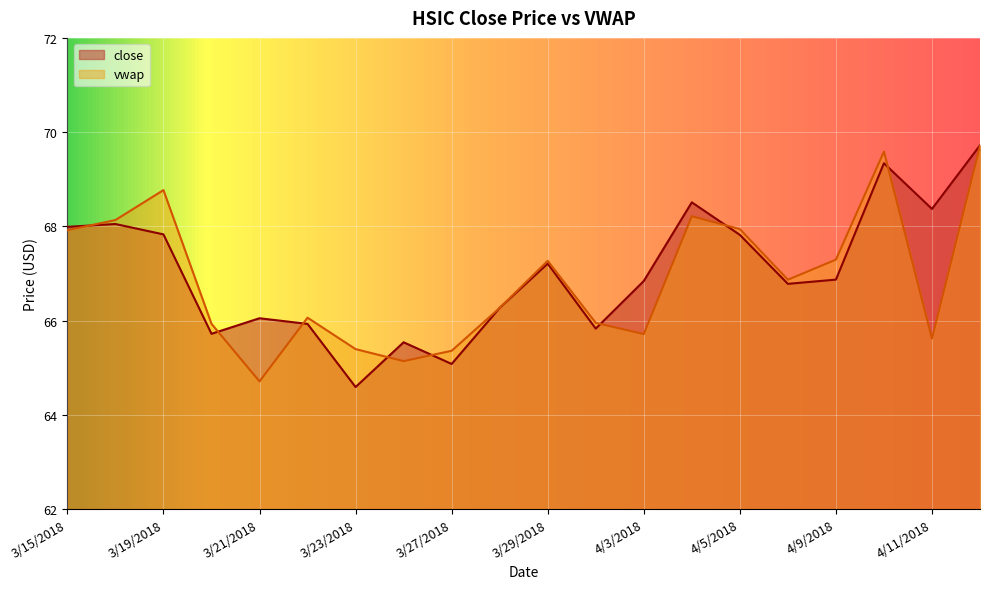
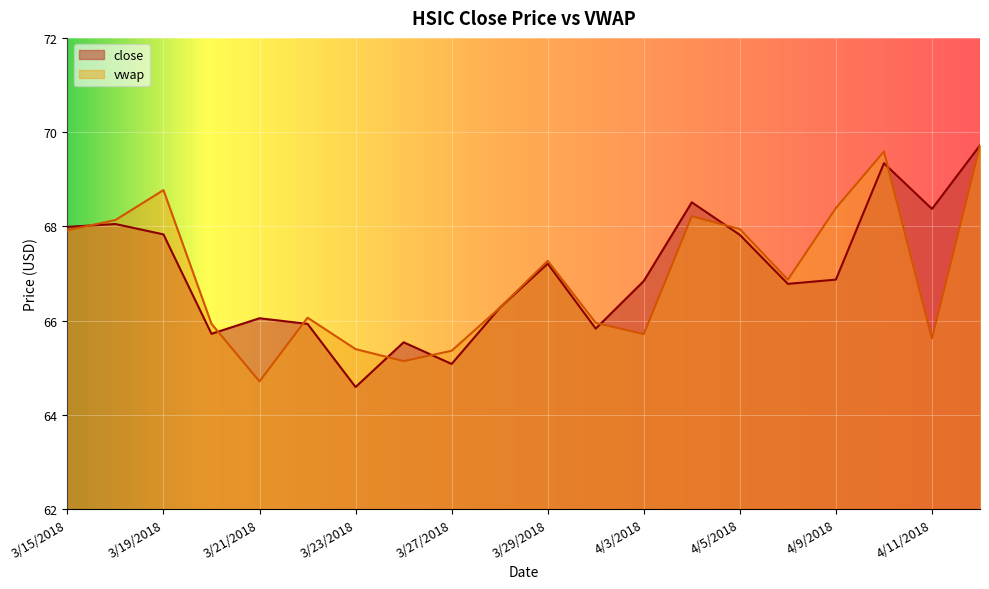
  {
    "close": {
      "3/15/2018": 68.0,
      "3/19/2018": 67.8,
      "3/21/2018": 66.1,
      "3/23/2018": 64.6,
      "3/27/2018": 65.1,
      "3/29/2018": 67.2,
      "4/3/2018": 66.8,
      "4/5/2018": 67.8,
      "4/9/2018": 66.9,
      "4/11/2018": 68.4
    },
    "vwap": {
      "3/15/2018": 67.9,
      "3/19/2018": 68.8,
      "3/21/2018": 64.7,
      "3/23/2018": 65.4,
      "3/27/2018": 65.4,
      "3/29/2018": 67.3,
      "4/3/2018": 65.7,
      "4/5/2018": 67.9,
-     "4/9/2018": 67.3,
+     "4/9/2018": 68.4,
      "4/11/2018": 65.6
    }
  }
